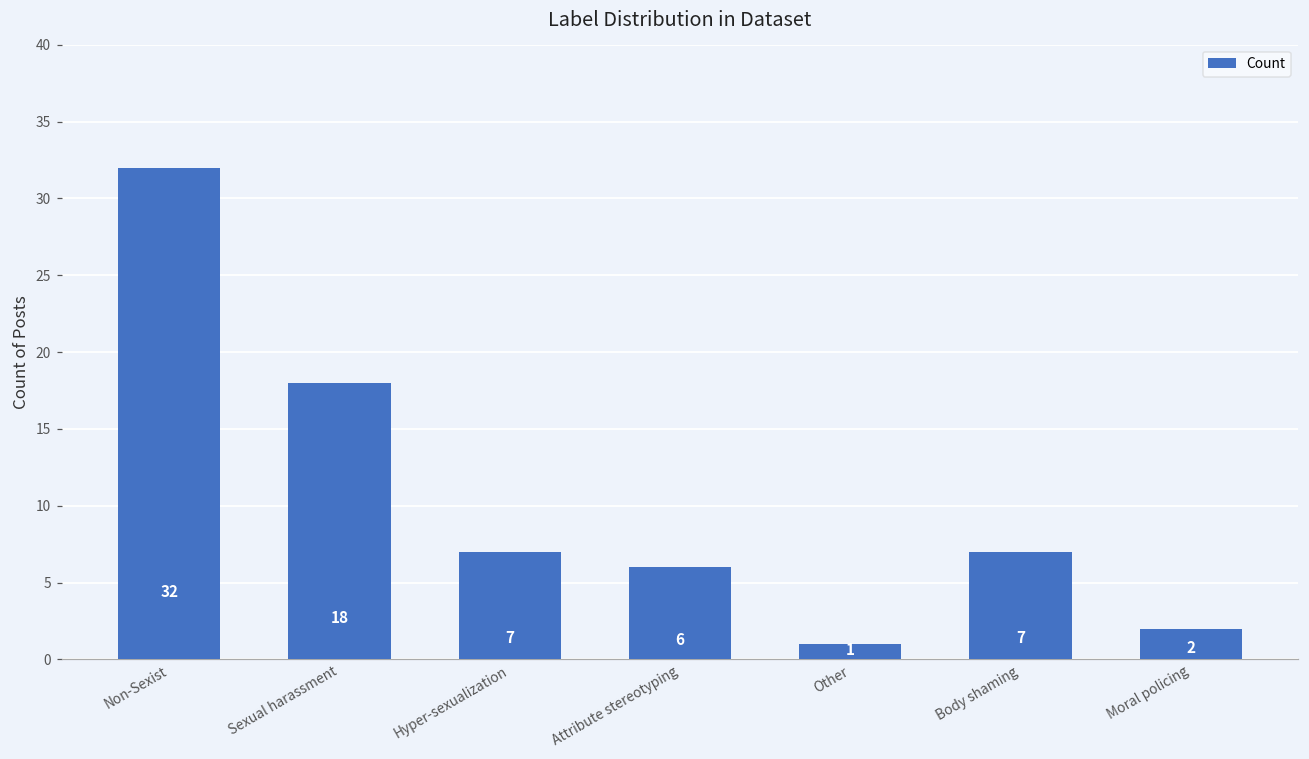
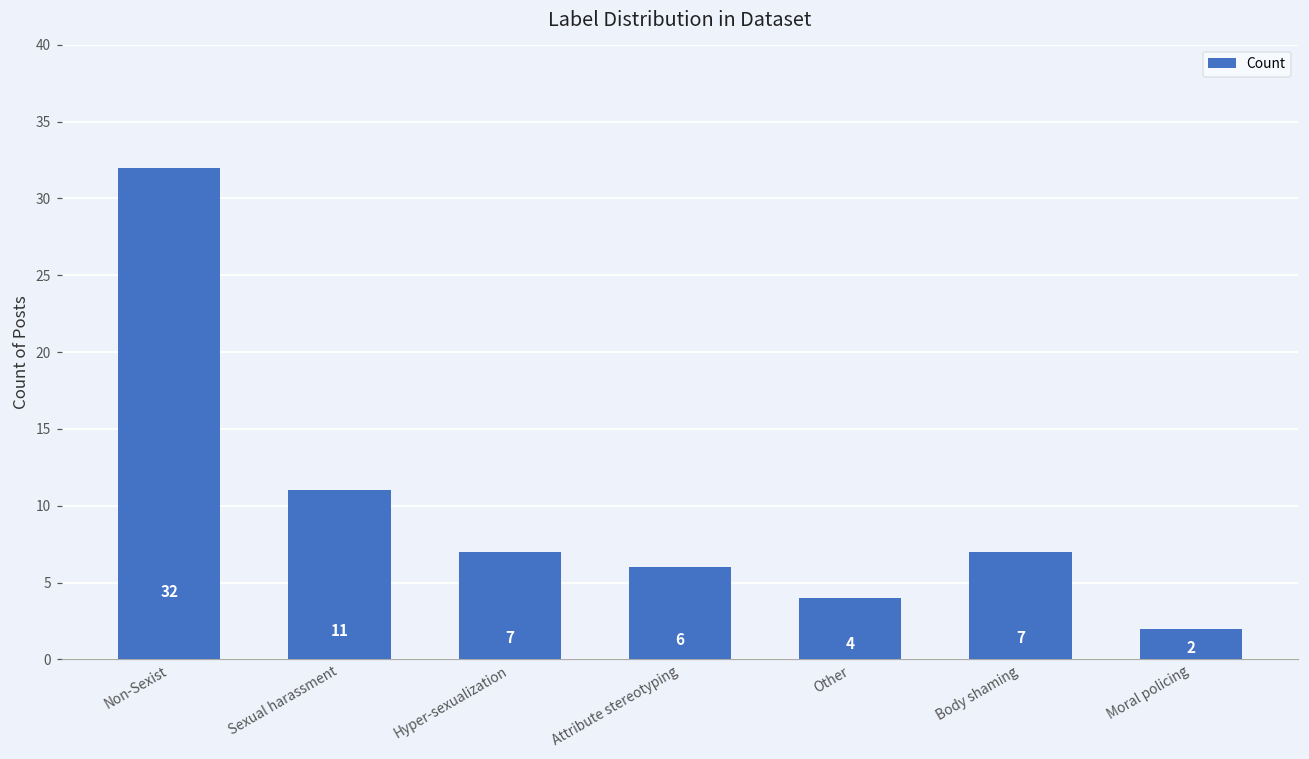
  {
    "Non-Sexist": 32,
-   "Sexual harassment": 18,
+   "Sexual harassment": 11,
    "Hyper-sexualization": 7,
    "Attribute stereotyping": 6,
-   "Other": 1,
+   "Other": 4,
    "Body shaming": 7,
    "Moral policing": 2
  }
